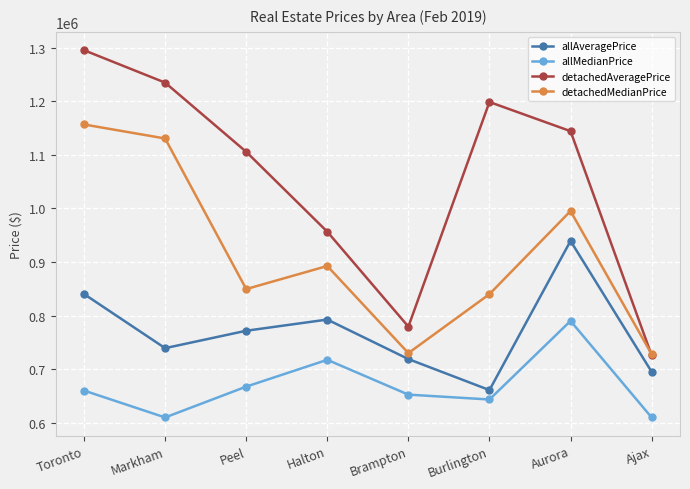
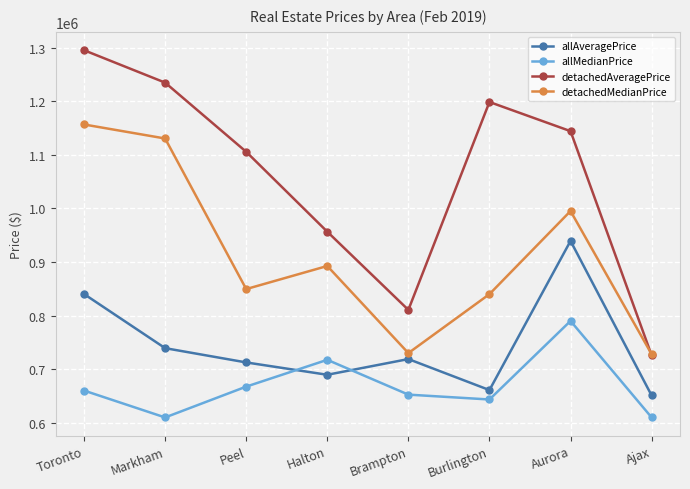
  {
    "allAveragePrice": {
      "Toronto": 840000,
      "Markham": 740000,
-     "Peel": 770000,
-     "Halton": 790000,
+     "Peel": 710000,
+     "Halton": 690000,
      "Brampton": 720000,
      "Burlington": 660000,
      "Aurora": 940000,
-     "Ajax": 700000
+     "Ajax": 650000
    },
    "allMedianPrice": {
      "Toronto": 660000,
      "Markham": 610000,
      "Peel": 670000,
      "Halton": 720000,
      "Brampton": 650000,
      "Burlington": 640000,
      "Aurora": 790000,
      "Ajax": 610000
    },
    "detachedAveragePrice": {
      "Toronto": 1290000,
      "Markham": 1230000,
      "Peel": 1110000,
      "Halton": 960000,
-     "Brampton": 780000,
+     "Brampton": 810000,
      "Burlington": 1200000,
      "Aurora": 1140000
    },
    "detachedMedianPrice": {
      "Toronto": 1160000,
      "Markham": 1130000,
      "Peel": 850000,
      "Halton": 890000,
      "Brampton": 730000,
      "Burlington": 840000,
      "Aurora": 1000000
    }
  }
